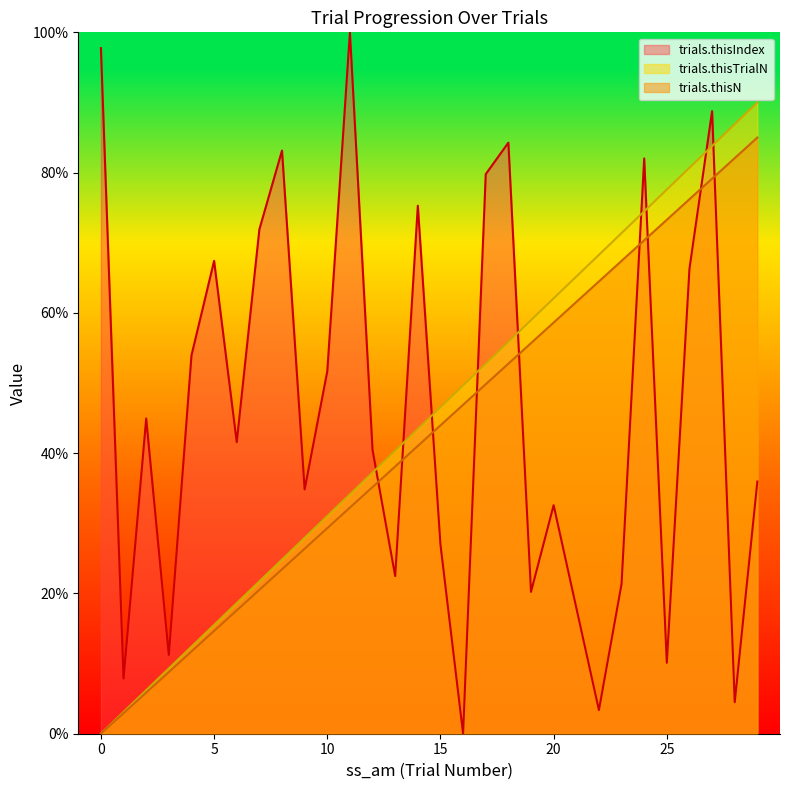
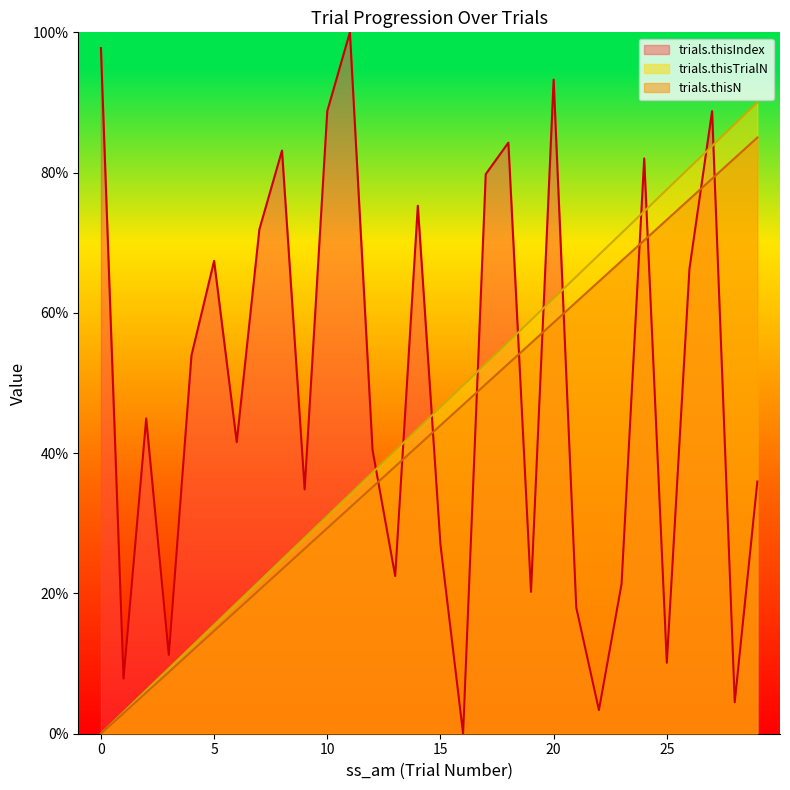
  {
    "trials.thisIndex": {
      "0": "98%",
      "5": "67%",
-     "10": "52%",
+     "10": "89%",
      "15": "27%",
-     "20": "33%",
+     "20": "93%",
      "25": "10%"
    }
  }
